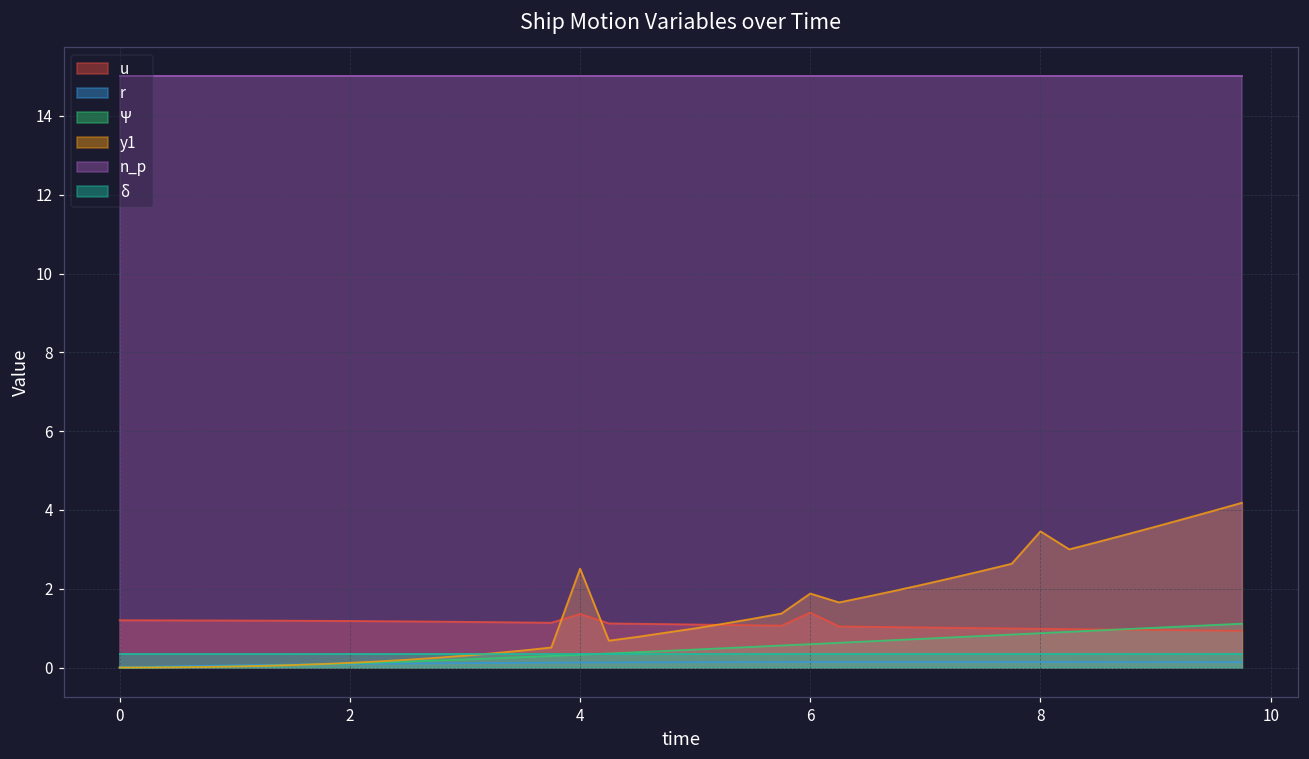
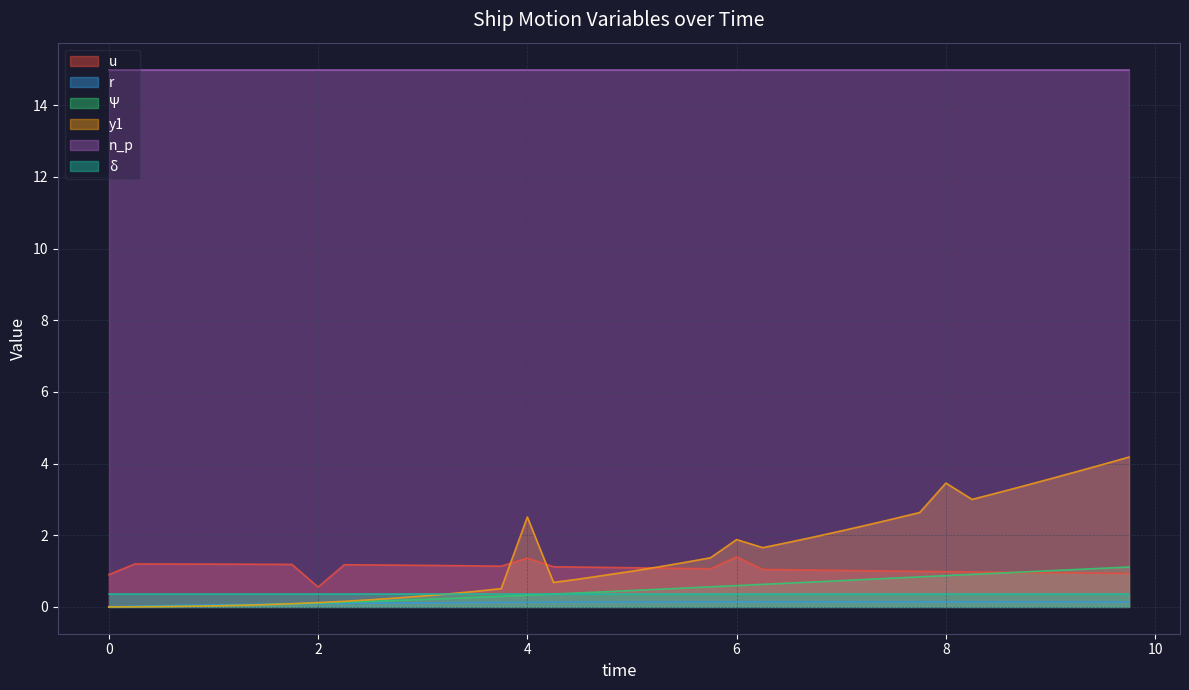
  {
    "u": {
-     "0": 1.2,
-     "2": 1.2,
+     "0": 0.9,
+     "2": 0.6,
      "4": 1.4,
      "6": 1.4,
      "8": 1.0
    },
    "y1": {
      "4": 2.5,
      "6": 1.9,
      "8": 3.5
    },
    "n_p": {
      "2": 15.0,
      "4": 15.0,
      "6": 15.0,
      "8": 15.0
    }
  }
